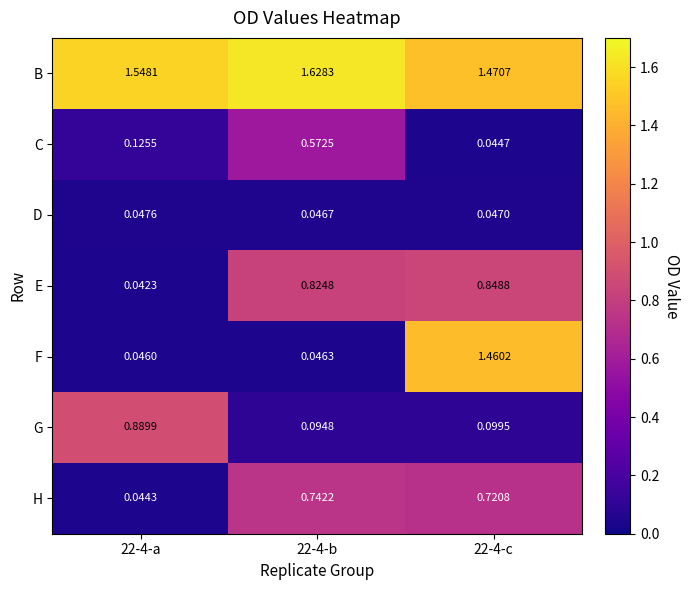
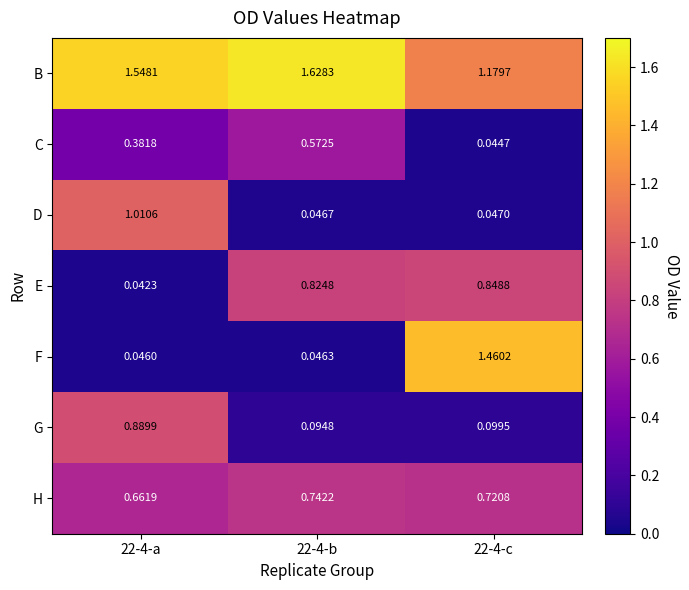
  {
    "B": {
      "22-4-a": 1.5481,
      "22-4-b": 1.6283,
-     "22-4-c": 1.4707
+     "22-4-c": 1.1797
    },
    "C": {
-     "22-4-a": 0.1255,
+     "22-4-a": 0.3818,
      "22-4-b": 0.5725,
      "22-4-c": 0.0447
    },
    "D": {
-     "22-4-a": 0.0476,
+     "22-4-a": 1.0106,
      "22-4-b": 0.0467,
      "22-4-c": 0.0470
    },
    "E": {
      "22-4-a": 0.0423,
      "22-4-b": 0.8248,
      "22-4-c": 0.8488
    },
    "F": {
      "22-4-a": 0.0460,
      "22-4-b": 0.0463,
      "22-4-c": 1.4602
    },
    "G": {
      "22-4-a": 0.8899,
      "22-4-b": 0.0948,
      "22-4-c": 0.0995
    },
    "H": {
-     "22-4-a": 0.0443,
+     "22-4-a": 0.6619,
      "22-4-b": 0.7422,
      "22-4-c": 0.7208
    }
  }
